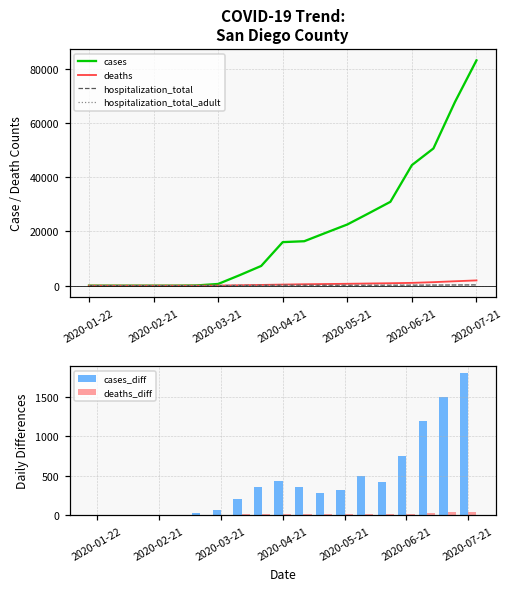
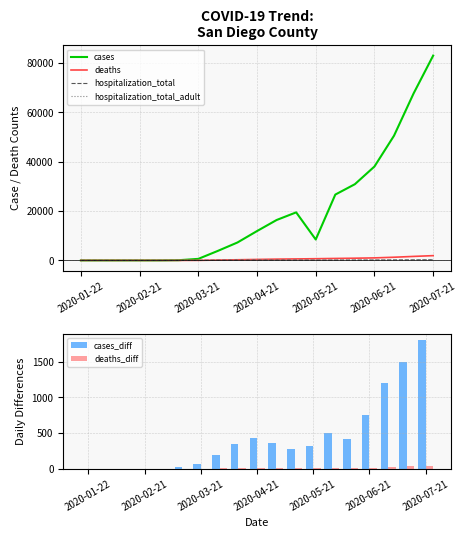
  {
    "COVID-19 Trend: San Diego County": {
      "cases": {
-       "2020-04-21": 16000,
-       "2020-05-21": 23000,
-       "2020-06-21": 44000,
+       "2020-04-21": 12000,
+       "2020-05-21": 8000,
+       "2020-06-21": 38000,
        "2020-07-21": 83000
      },
      "deaths": {
        "2020-07-21": 2000
      },
      "hospitalization_total_adult": {
        "2020-07-21": 0
      }
    }
  }
